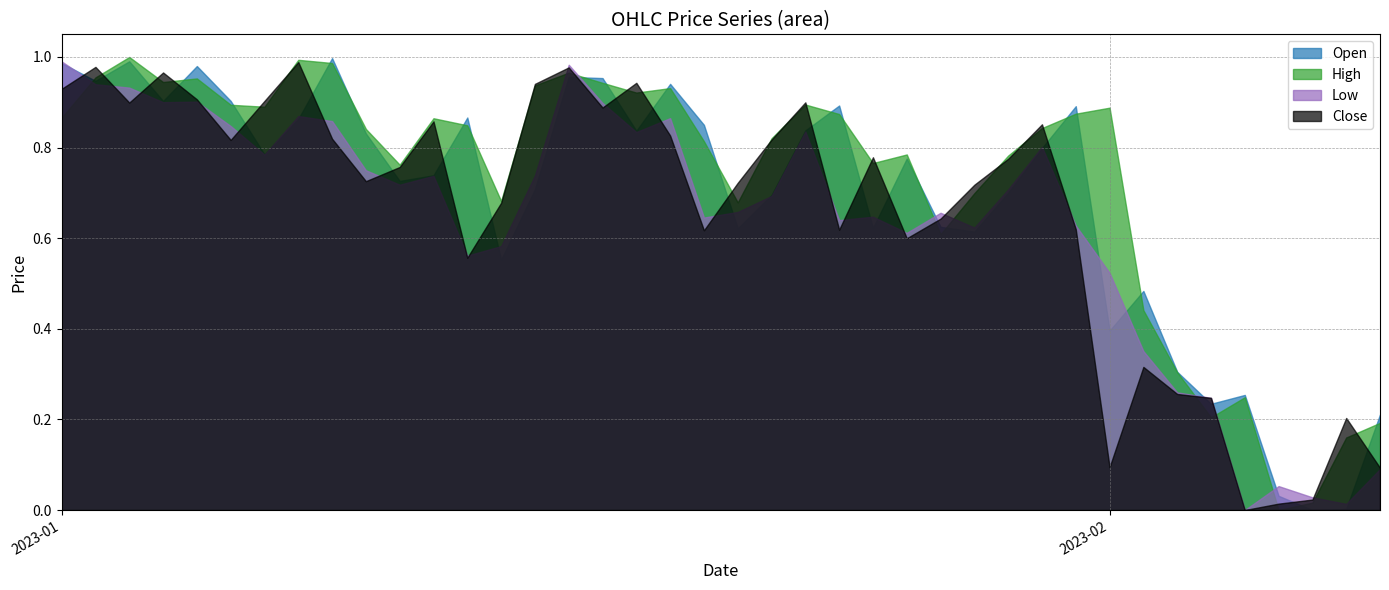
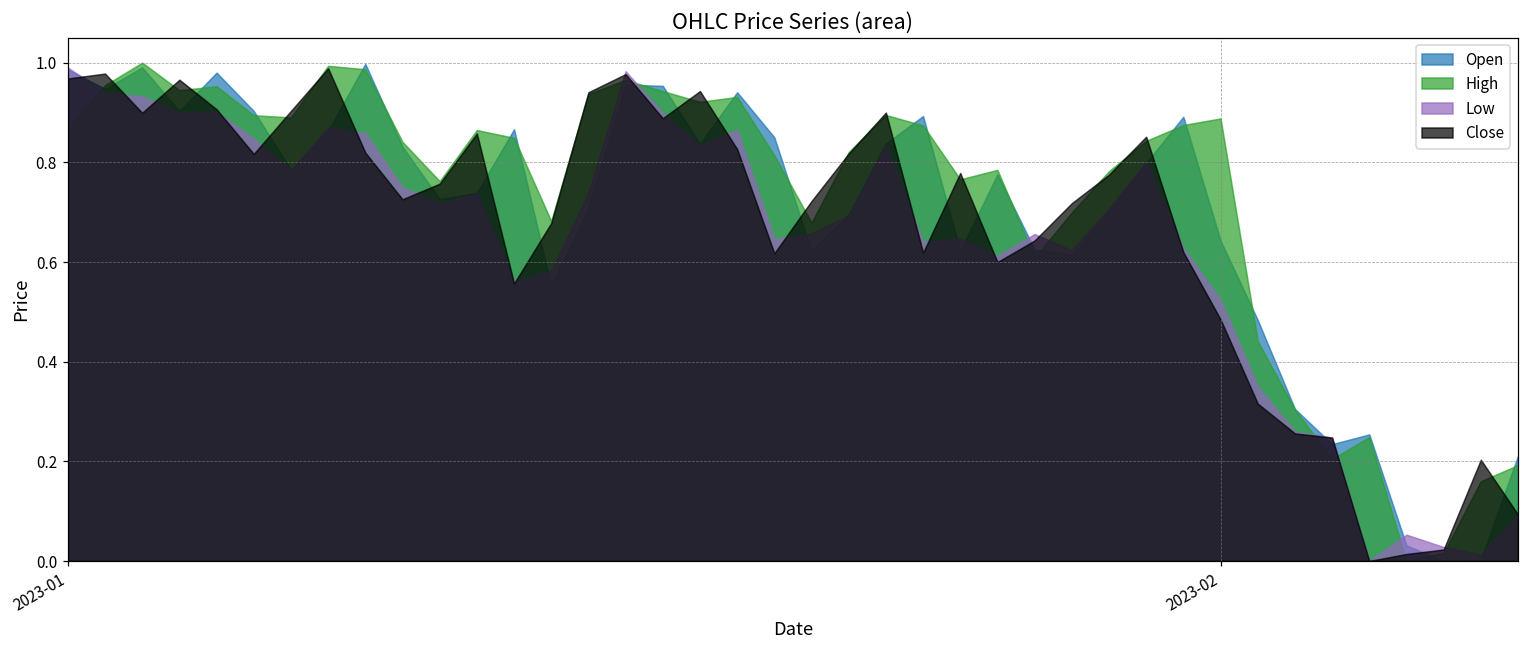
  {
    "Open": {
-     "2023-02": 0.40
+     "2023-02": 0.64
    },
    "High": {
      "2023-01": 0.87,
      "2023-02": 0.89
    },
    "Low": {
      "2023-02": 0.52
    },
    "Close": {
-     "2023-01": 0.93,
-     "2023-02": 0.09
+     "2023-01": 0.97,
+     "2023-02": 0.49
    }
  }
